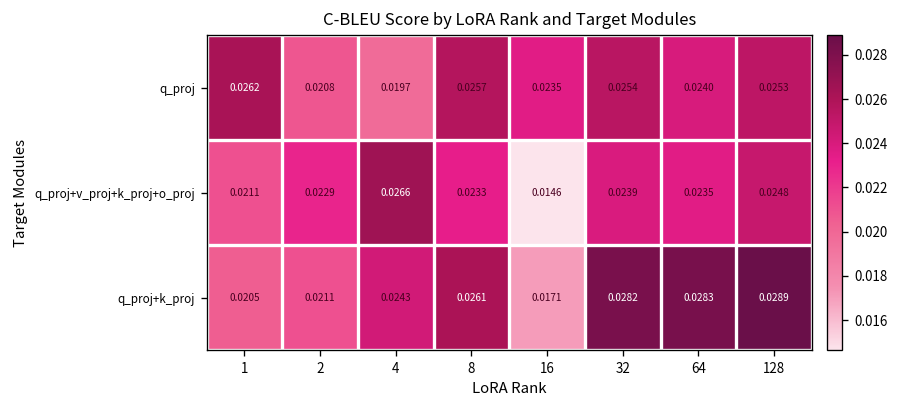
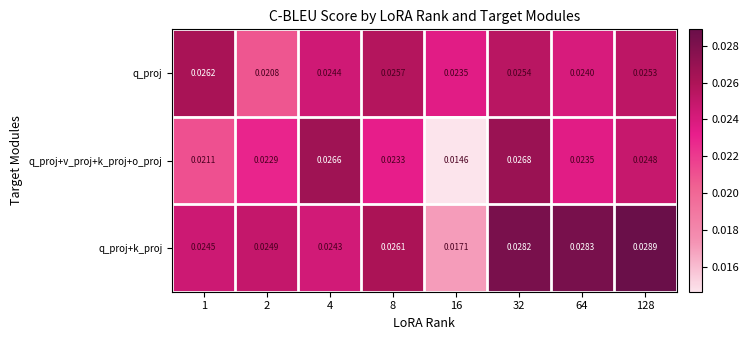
  {
    "q_proj": {
      "1": 0.0262,
      "2": 0.0208,
-     "4": 0.0197,
+     "4": 0.0244,
      "8": 0.0257,
      "16": 0.0235,
      "32": 0.0254,
      "64": 0.0240,
      "128": 0.0253
    },
    "q_proj+v_proj+k_proj+o_proj": {
      "1": 0.0211,
      "2": 0.0229,
      "4": 0.0266,
      "8": 0.0233,
      "16": 0.0146,
-     "32": 0.0239,
+     "32": 0.0268,
      "64": 0.0235,
      "128": 0.0248
    },
    "q_proj+k_proj": {
-     "1": 0.0205,
-     "2": 0.0211,
+     "1": 0.0245,
+     "2": 0.0249,
      "4": 0.0243,
      "8": 0.0261,
      "16": 0.0171,
      "32": 0.0282,
      "64": 0.0283,
      "128": 0.0289
    }
  }
